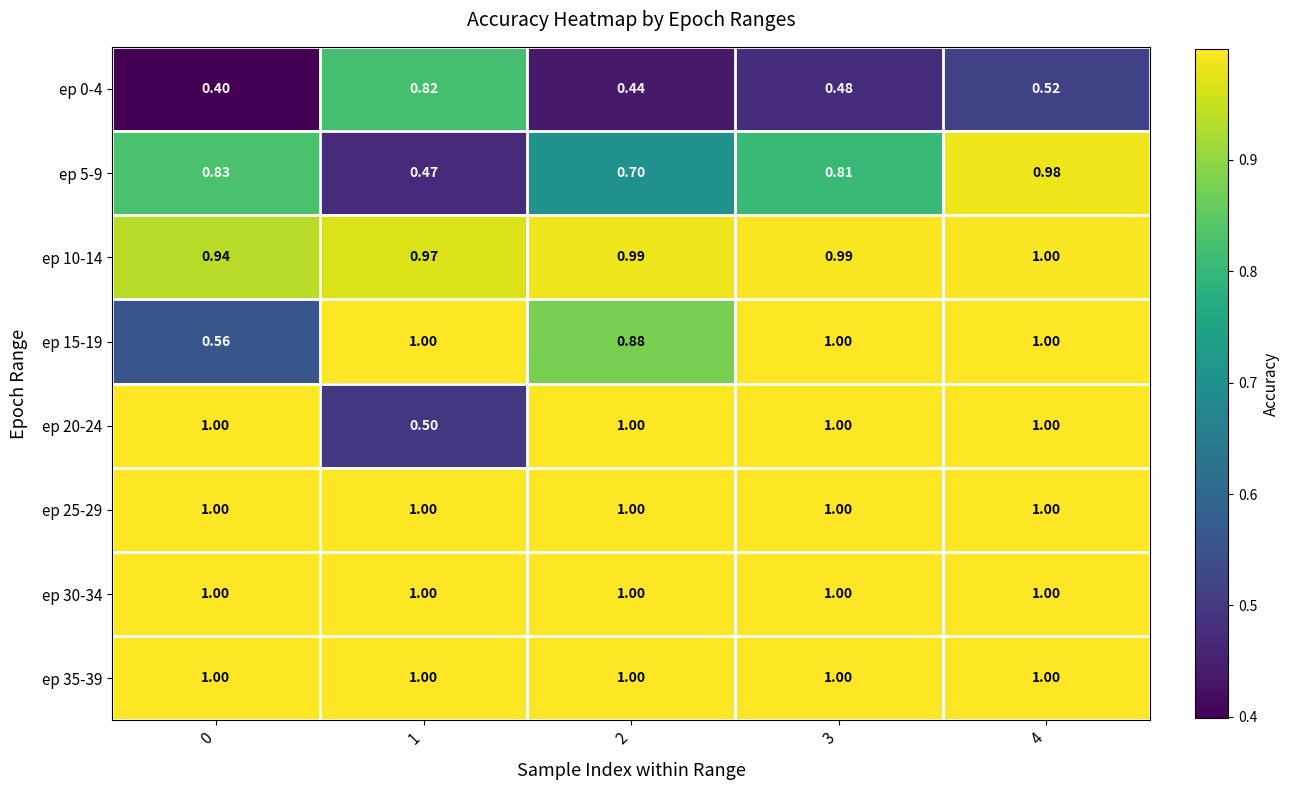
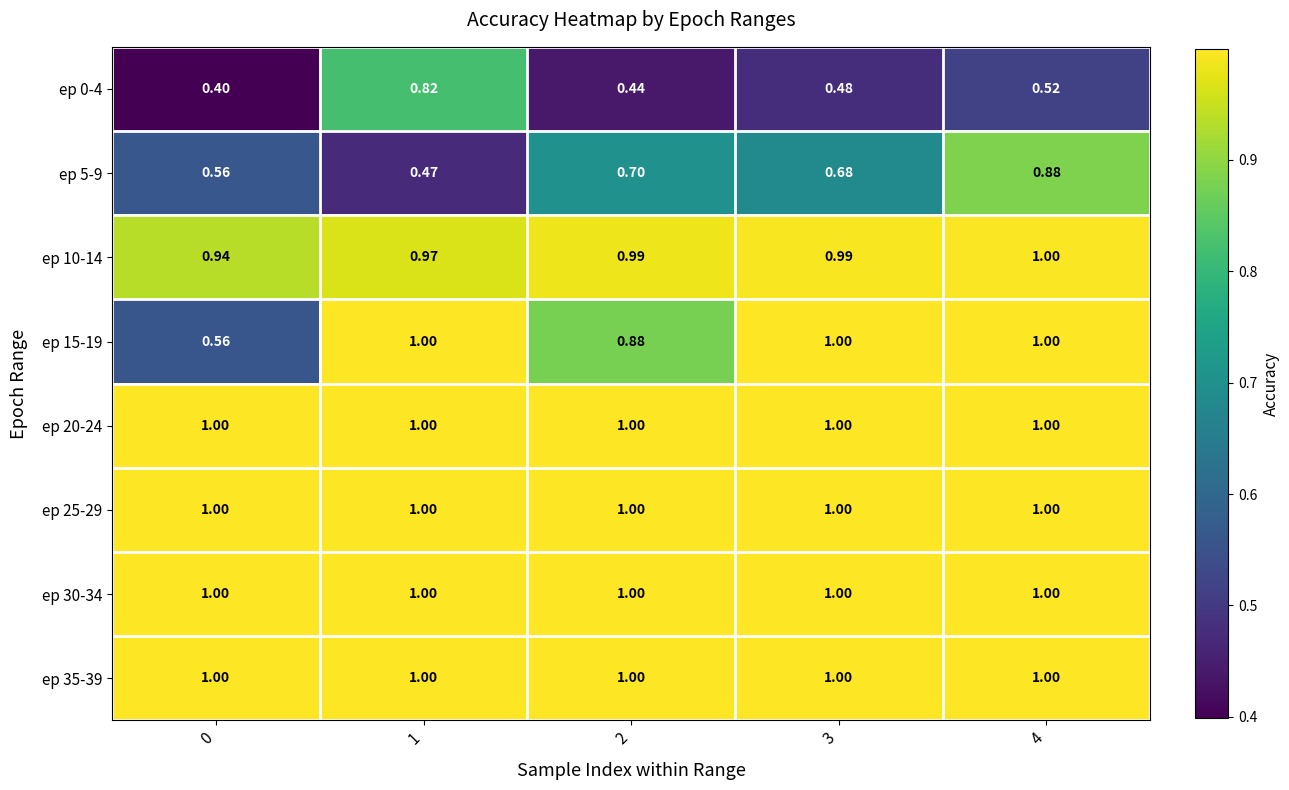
  {
    "ep 0-4": {
      "0": 0.40,
      "1": 0.82,
      "2": 0.44,
      "3": 0.48,
      "4": 0.52
    },
    "ep 5-9": {
-     "0": 0.83,
+     "0": 0.56,
      "1": 0.47,
      "2": 0.70,
-     "3": 0.81,
-     "4": 0.98
+     "3": 0.68,
+     "4": 0.88
    },
    "ep 10-14": {
      "0": 0.94,
      "1": 0.97,
      "2": 0.99,
      "3": 0.99,
      "4": 1.00
    },
    "ep 15-19": {
      "0": 0.56,
      "1": 1.00,
      "2": 0.88,
      "3": 1.00,
      "4": 1.00
    },
    "ep 20-24": {
      "0": 1.00,
-     "1": 0.50,
+     "1": 1.00,
      "2": 1.00,
      "3": 1.00,
      "4": 1.00
    },
    "ep 25-29": {
      "0": 1.00,
      "1": 1.00,
      "2": 1.00,
      "3": 1.00,
      "4": 1.00
    },
    "ep 30-34": {
      "0": 1.00,
      "1": 1.00,
      "2": 1.00,
      "3": 1.00,
      "4": 1.00
    },
    "ep 35-39": {
      "0": 1.00,
      "1": 1.00,
      "2": 1.00,
      "3": 1.00,
      "4": 1.00
    }
  }
